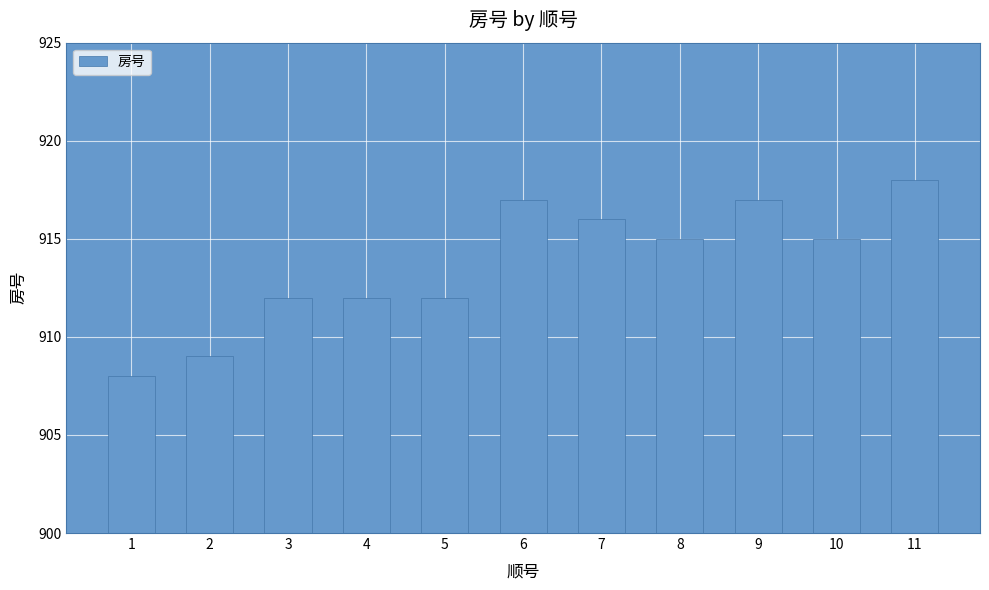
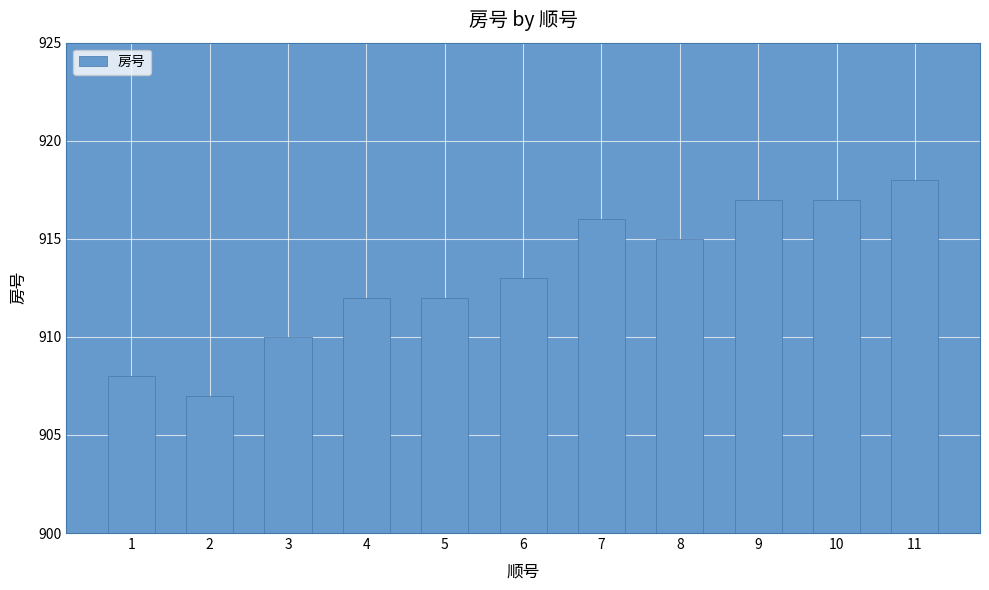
  {
    "1": 908,
-   "2": 909,
-   "3": 912,
+   "2": 907,
+   "3": 910,
    "4": 912,
    "5": 912,
-   "6": 917,
+   "6": 913,
    "7": 916,
    "8": 915,
    "9": 917,
-   "10": 915,
+   "10": 917,
    "11": 918
  }
